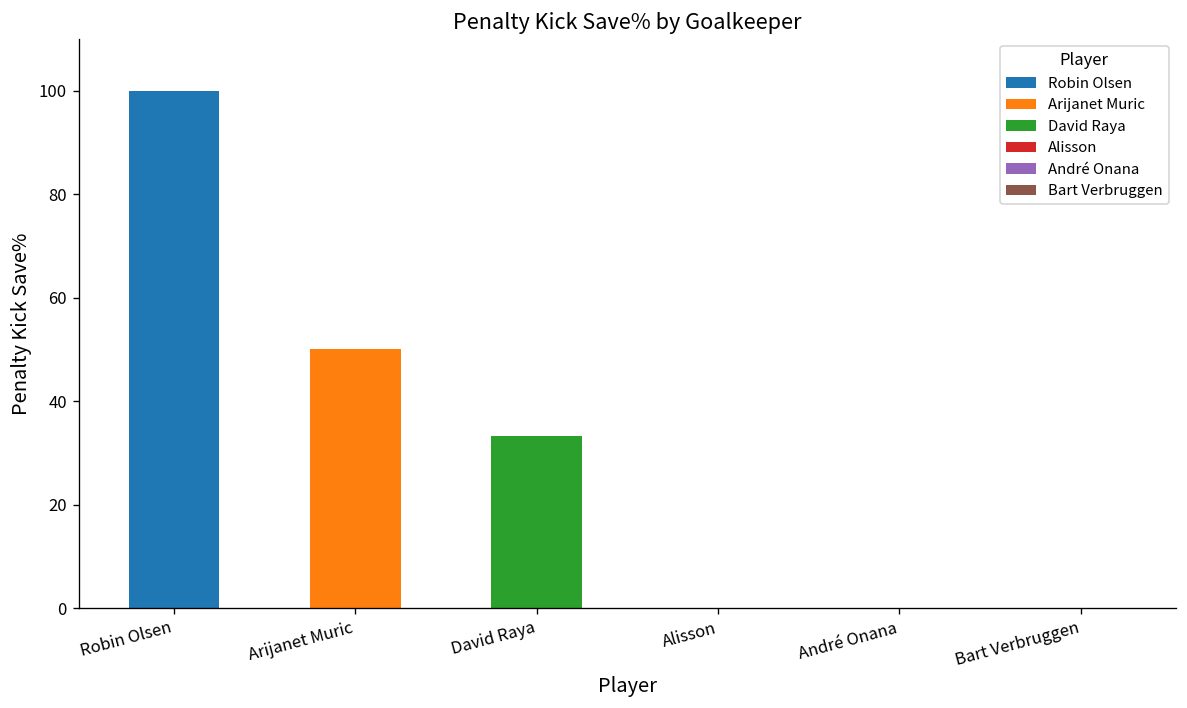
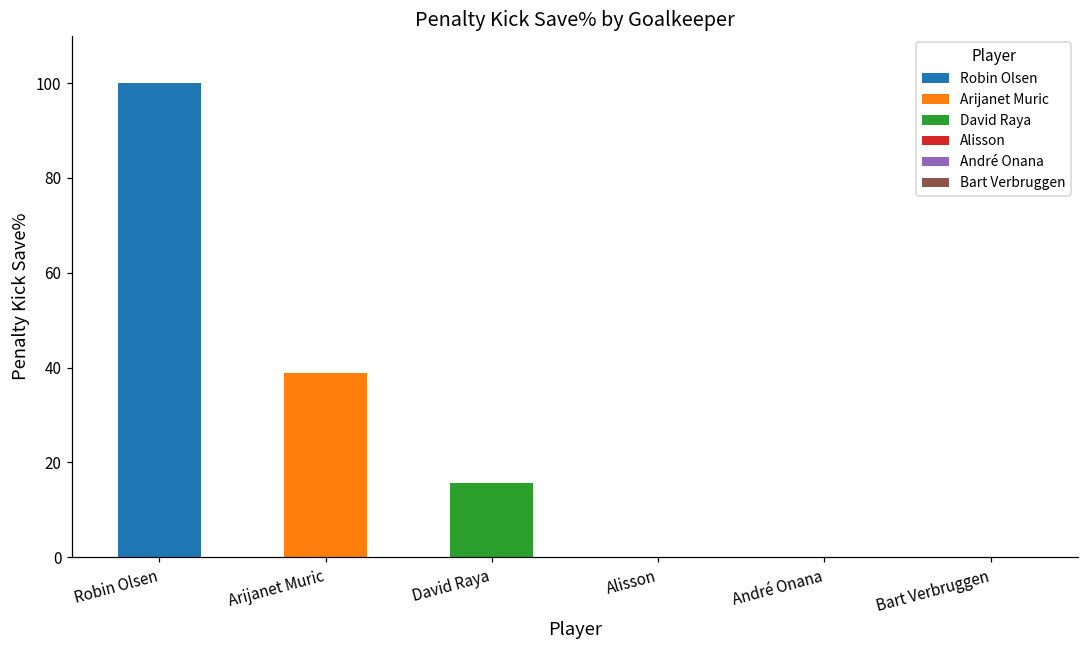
  {
    "Robin Olsen": 100,
-   "Arijanet Muric": 50,
-   "David Raya": 33,
+   "Arijanet Muric": 39,
+   "David Raya": 16,
    "Alisson": 0,
    "André Onana": 0,
    "Bart Verbruggen": 0
  }
